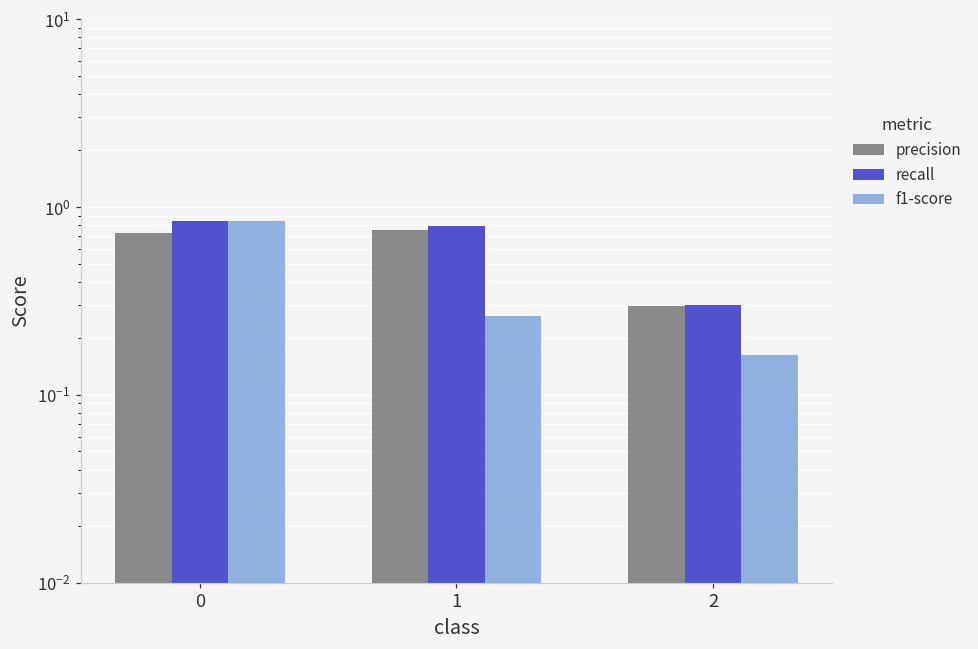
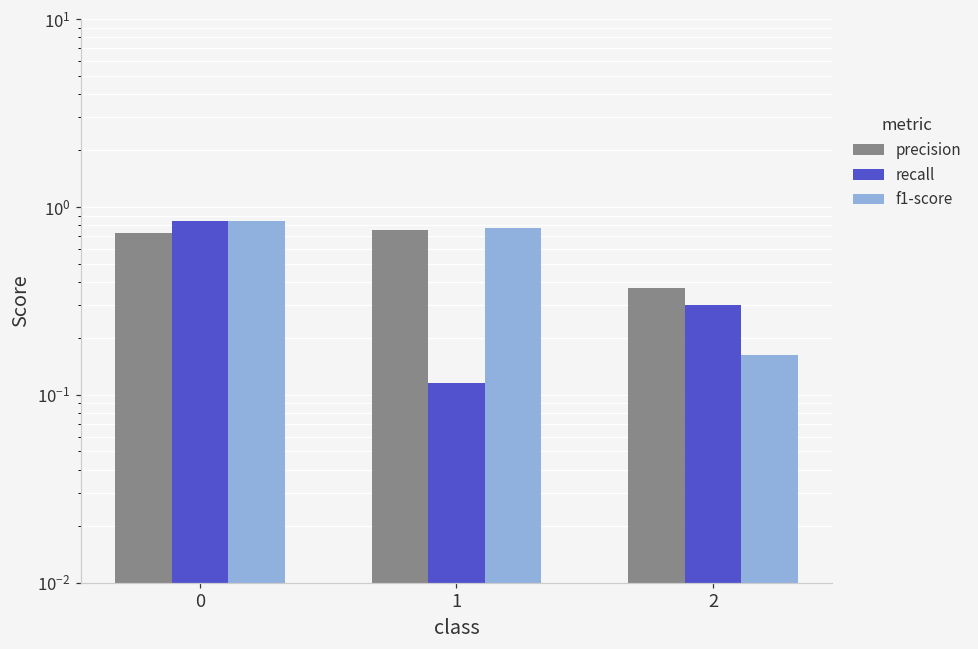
  {
    "precision": {
      "0": 0.73,
      "1": 0.8,
-     "2": 0.30
+     "2": 0.37
    },
    "recall": {
      "0": 0.8,
-     "1": 0.8,
+     "1": 0.12,
      "2": 0.30
    },
    "f1-score": {
      "0": 0.8,
-     "1": 0.26,
+     "1": 0.8,
      "2": 0.16
    }
  }
